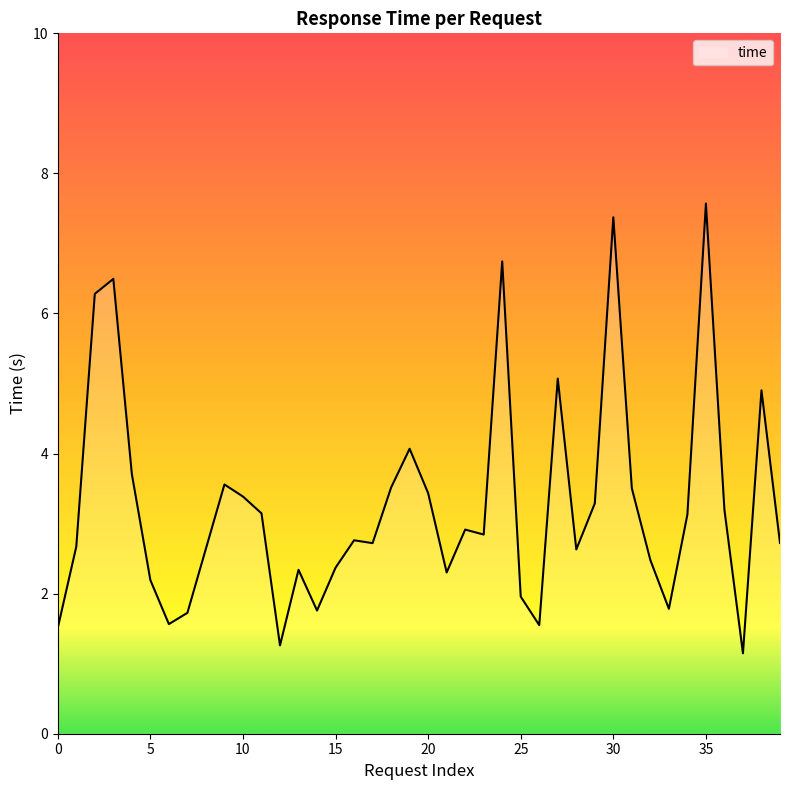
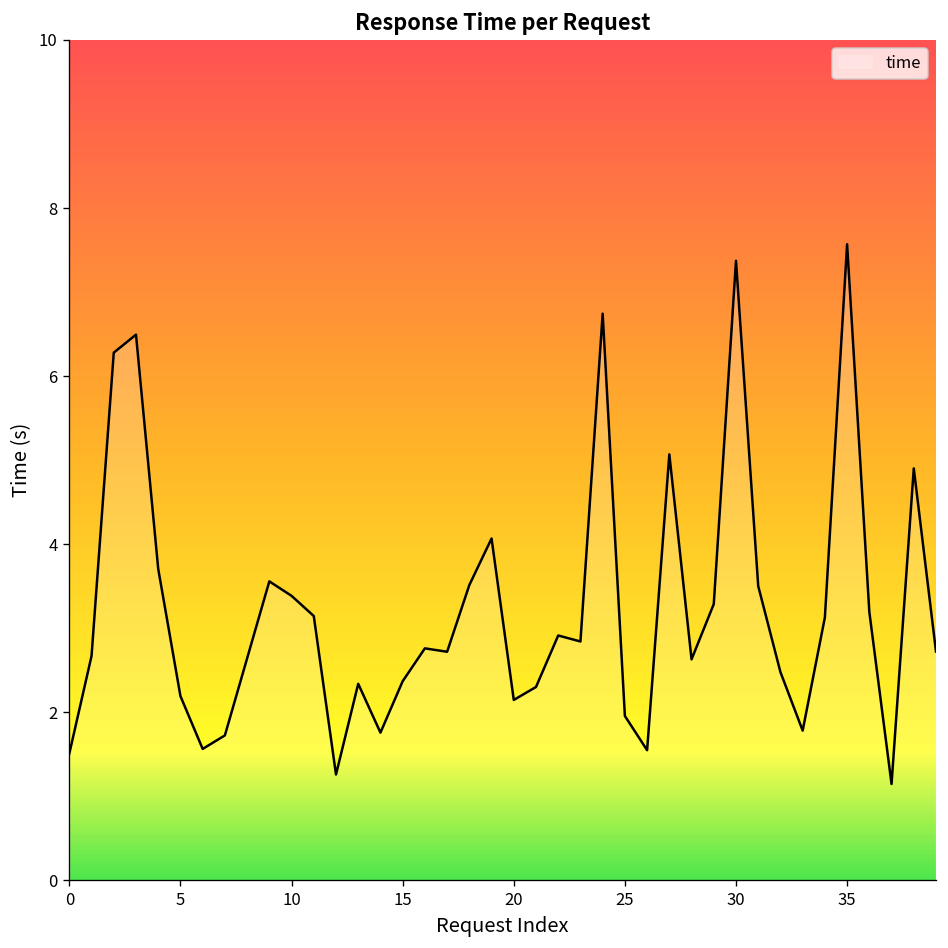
  {
    "0": 1.5,
    "5": 2.2,
    "10": 3.4,
    "15": 2.4,
-   "20": 3.4,
+   "20": 2.1,
    "25": 2.0,
    "30": 7.4,
    "35": 7.6
  }
